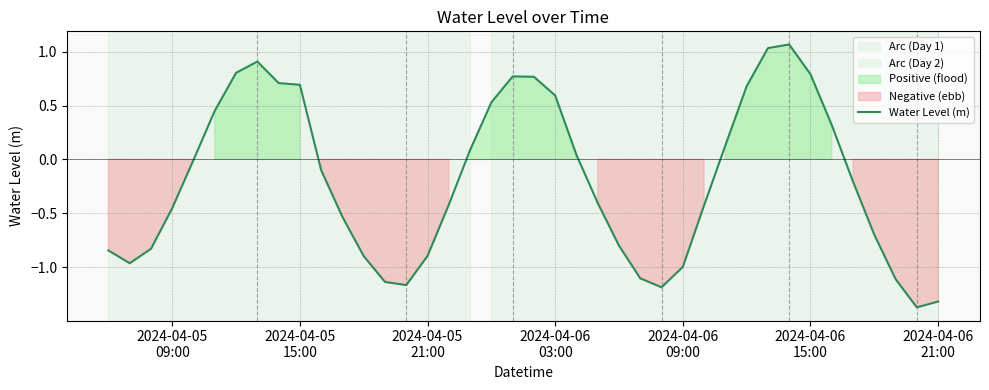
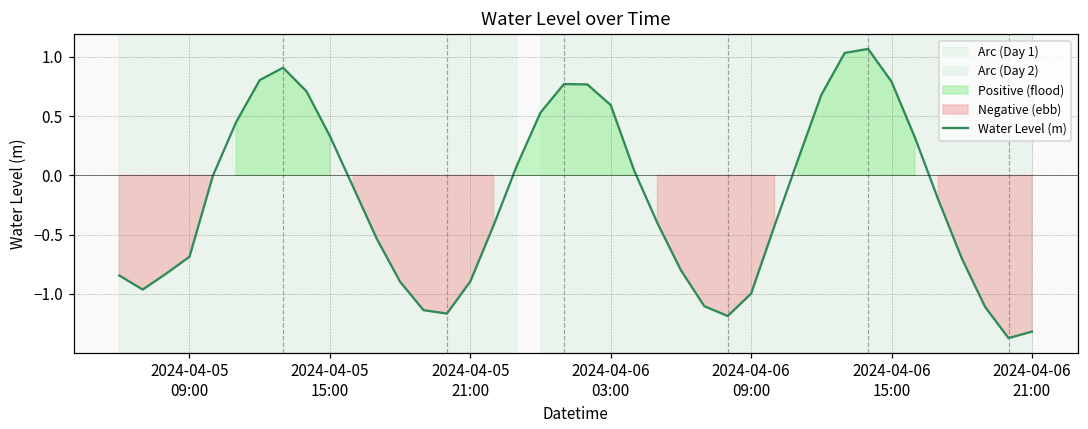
  {
-   "2024-04-05 09:00": -0.45,
-   "2024-04-05 15:00": 0.69,
+   "2024-04-05 09:00": -0.69,
+   "2024-04-05 15:00": 0.33,
    "2024-04-05 21:00": -0.90,
    "2024-04-06 03:00": 0.59,
    "2024-04-06 09:00": -1.00,
    "2024-04-06 15:00": 0.79,
    "2024-04-06 21:00": -1.32
  }
